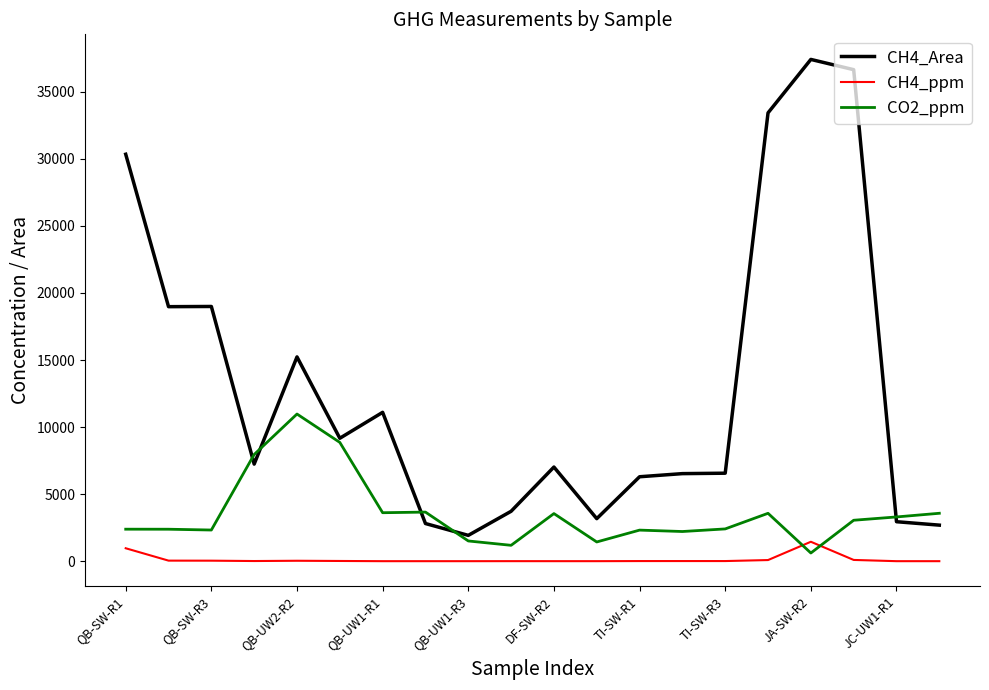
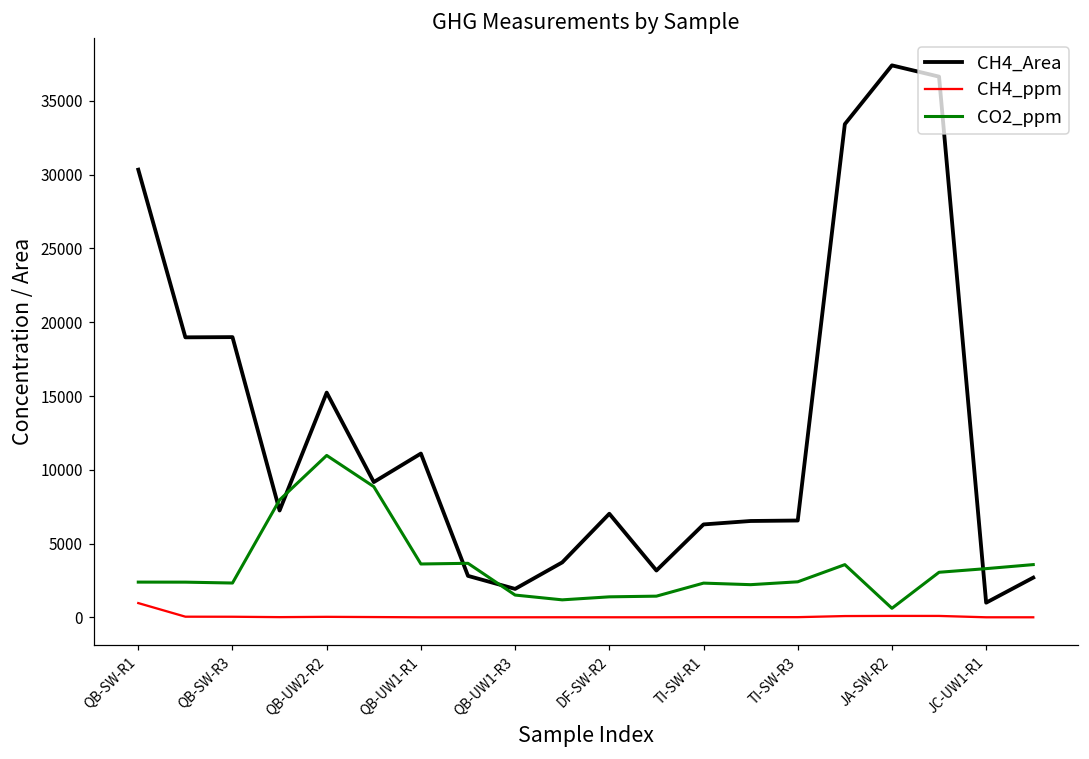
  {
    "CH4_Area": {
      "QB-SW-R1": 30300,
      "QB-SW-R3": 19000,
      "QB-UW2-R2": 15200,
      "QB-UW1-R1": 11100,
      "QB-UW1-R3": 1900,
      "DF-SW-R2": 7000,
      "TI-SW-R1": 6300,
      "TI-SW-R3": 6600,
      "JA-SW-R2": 37400,
-     "JC-UW1-R1": 2900
+     "JC-UW1-R1": 1000
    },
    "CH4_ppm": {
      "QB-SW-R1": 1000,
      "QB-SW-R3": 0,
      "QB-UW2-R2": 0,
      "QB-UW1-R1": 0,
      "QB-UW1-R3": 0,
      "DF-SW-R2": 0,
      "TI-SW-R1": 0,
      "TI-SW-R3": 0,
-     "JA-SW-R2": 1500,
+     "JA-SW-R2": 100,
      "JC-UW1-R1": 0
    },
    "CO2_ppm": {
      "QB-SW-R1": 2400,
      "QB-SW-R3": 2300,
      "QB-UW2-R2": 11000,
      "QB-UW1-R1": 3600,
      "QB-UW1-R3": 1500,
-     "DF-SW-R2": 3600,
+     "DF-SW-R2": 1400,
      "TI-SW-R1": 2300,
      "TI-SW-R3": 2400,
      "JA-SW-R2": 600,
      "JC-UW1-R1": 3300
    }
  }
